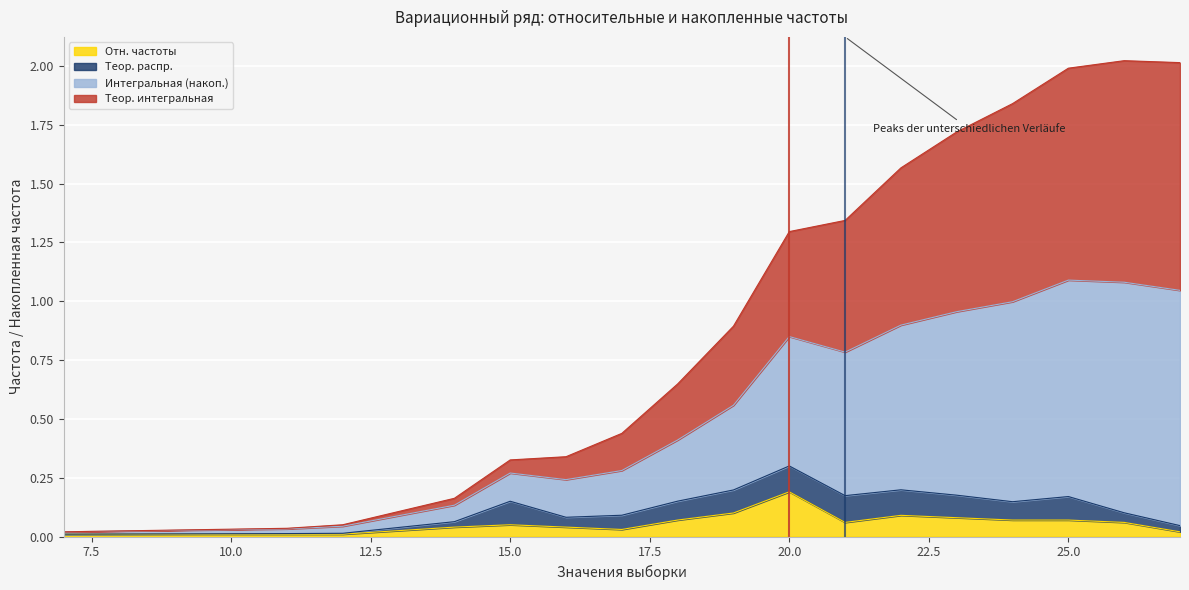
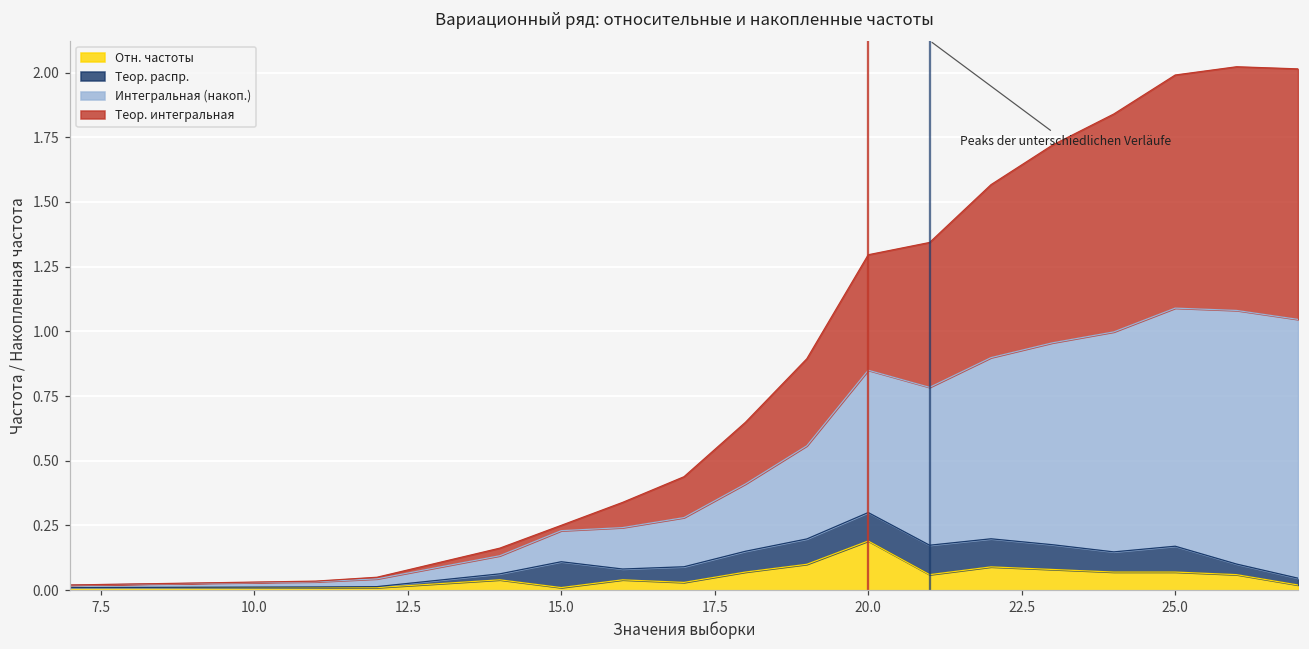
  {
    "Отн. частоты": {
-     "15.0": 0.05,
+     "15.0": 0.01,
      "20.0": 0.19,
      "25.0": 0.07
    },
    "Теор. распр.": {
      "15.0": 0.10,
      "20.0": 0.11,
      "25.0": 0.10
    },
    "Интегральная (накоп.)": {
      "15.0": 0.12,
      "20.0": 0.55,
      "25.0": 0.92
    },
    "Теор. интегральная": {
-     "15.0": 0.06,
+     "15.0": 0.02,
      "20.0": 0.45,
      "25.0": 0.90
    }
  }
